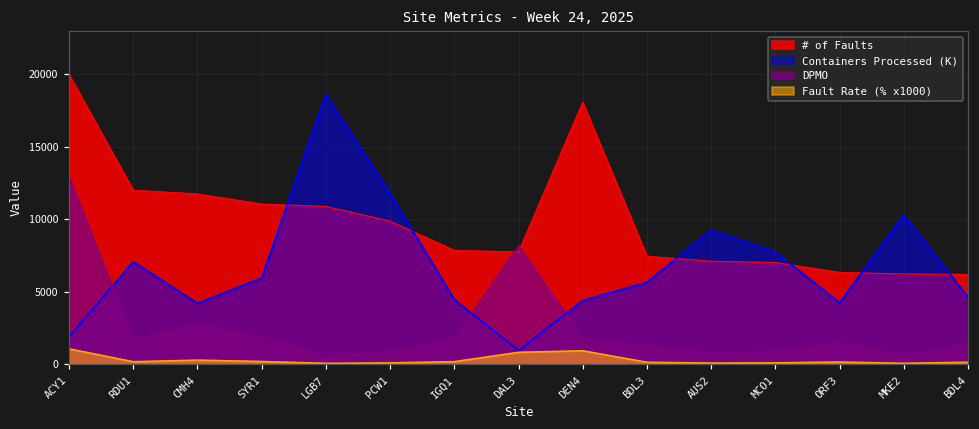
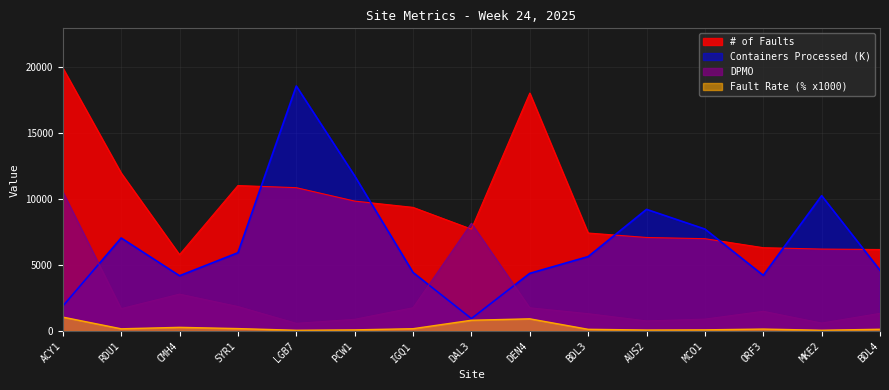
  {
    "# of Faults": {
      "ACY1": 20000,
      "RDU1": 12000,
-     "CMH4": 11700,
+     "CMH4": 5800,
      "SYR1": 11000,
      "LGB7": 10900,
      "PCW1": 9900,
-     "IGQ1": 7800,
+     "IGQ1": 9400,
      "DAL3": 7700,
      "DEN4": 18000,
      "BDL3": 7400,
      "AUS2": 7100,
      "MCO1": 7000,
      "ORF3": 6300,
      "MKE2": 6200,
      "BDL4": 6200
    },
    "Containers Processed (K)": {
      "ACY1": 1900,
      "RDU1": 7100,
      "CMH4": 4200,
      "SYR1": 5900,
      "LGB7": 18600,
      "PCW1": 11800,
      "IGQ1": 4400,
      "DEN4": 4400,
      "BDL3": 5600,
      "AUS2": 9200,
      "MCO1": 7700,
      "ORF3": 4200,
      "MKE2": 10300,
      "BDL4": 4600
    },
    "DPMO": {
-     "ACY1": 12900,
+     "ACY1": 10600,
      "RDU1": 1700,
      "CMH4": 2800,
      "SYR1": 1900,
      "LGB7": 600,
      "PCW1": 900,
      "IGQ1": 1800,
      "DAL3": 8200,
      "DEN4": 1800,
      "BDL3": 1300,
      "AUS2": 800,
      "MCO1": 900,
      "ORF3": 1500,
      "MKE2": 600,
      "BDL4": 1300
    },
    "Fault Rate (% x1000)": {
      "ACY1": 1100,
      "RDU1": 200,
      "CMH4": 300,
      "SYR1": 200,
      "LGB7": 100,
      "PCW1": 100,
      "IGQ1": 200,
      "DEN4": 900,
      "BDL3": 100,
      "AUS2": 100,
      "MCO1": 100,
      "ORF3": 100,
      "MKE2": 100,
      "BDL4": 100
    }
  }
